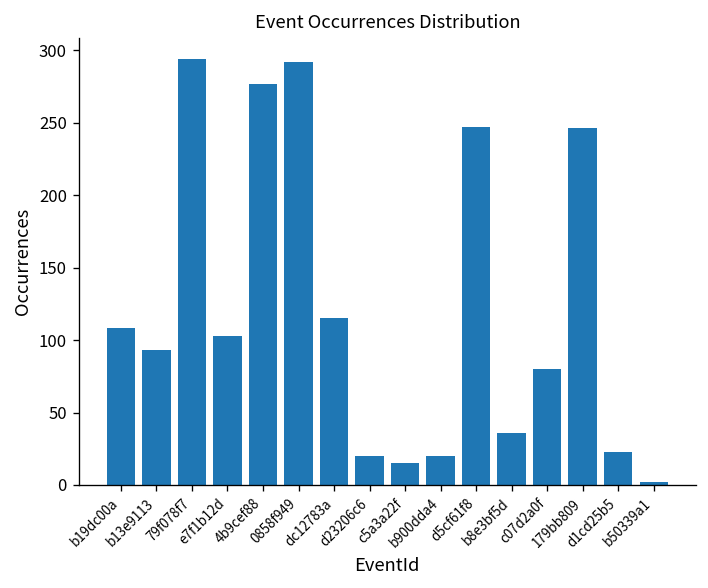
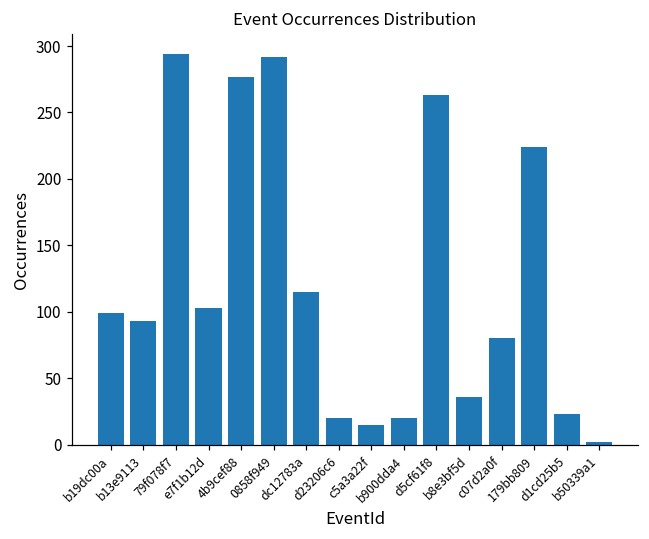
  {
-   "b19dc00a": 108,
+   "b19dc00a": 99,
    "b13e9113": 93,
    "79f078f7": 294,
    "e7f1b12d": 103,
    "4b9cef88": 277,
    "0858f949": 292,
    "dc12783a": 115,
    "d23206c6": 20,
    "c5a3a22f": 15,
    "b900dda4": 20,
-   "d5cf61f8": 247,
+   "d5cf61f8": 263,
    "b8e3bf5d": 36,
    "c07d2a0f": 80,
-   "179bb809": 246,
+   "179bb809": 224,
    "d1cd25b5": 23
  }
